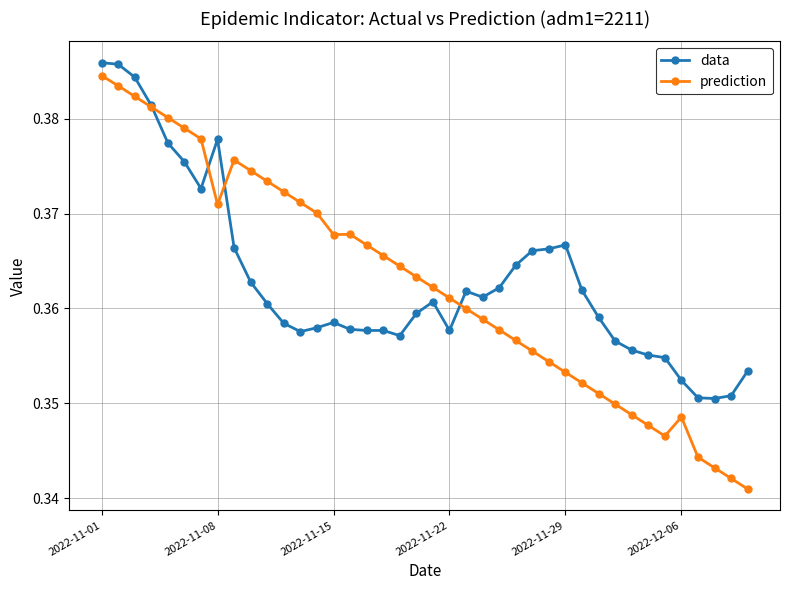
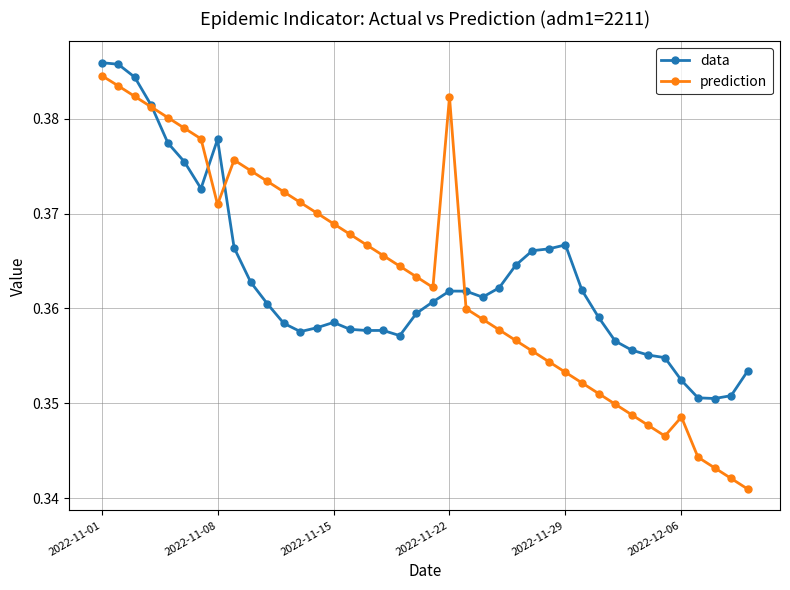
  {
    "data": {
      "2022-11-01": 0.386,
      "2022-11-08": 0.378,
      "2022-11-15": 0.359,
-     "2022-11-22": 0.358,
+     "2022-11-22": 0.362,
      "2022-11-29": 0.367,
      "2022-12-06": 0.352
    },
    "prediction": {
      "2022-11-01": 0.385,
      "2022-11-08": 0.371,
-     "2022-11-15": 0.368,
-     "2022-11-22": 0.361,
+     "2022-11-15": 0.369,
+     "2022-11-22": 0.382,
      "2022-11-29": 0.353,
      "2022-12-06": 0.349
    }
  }
